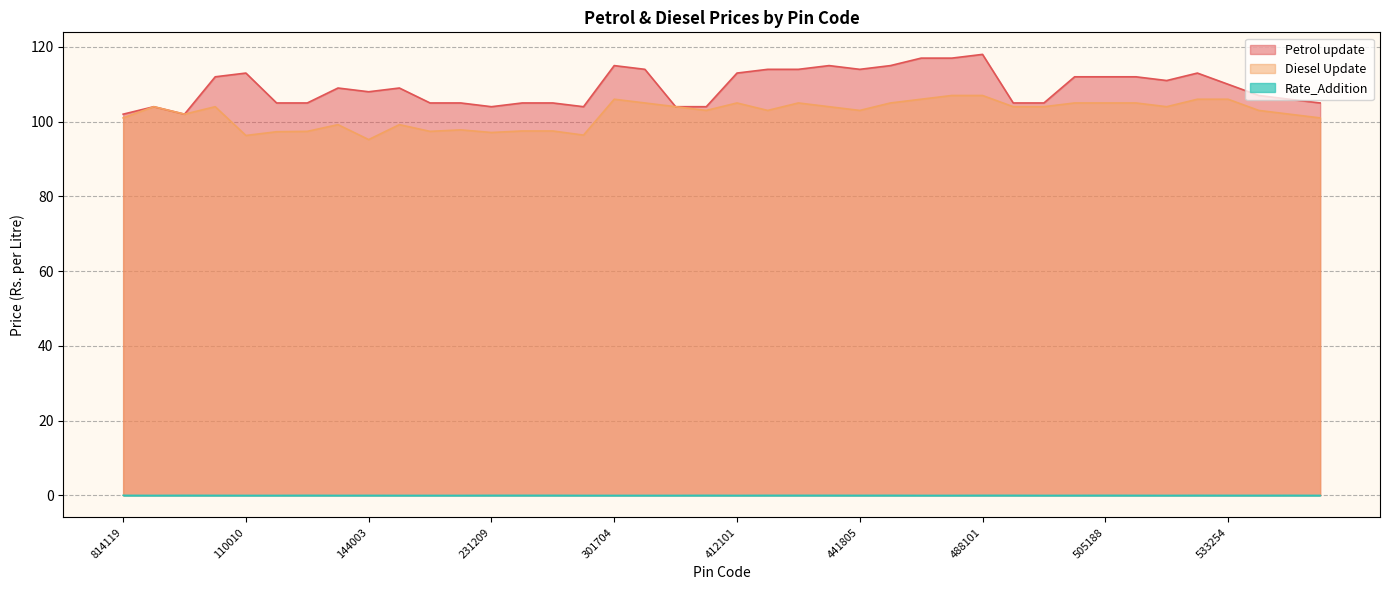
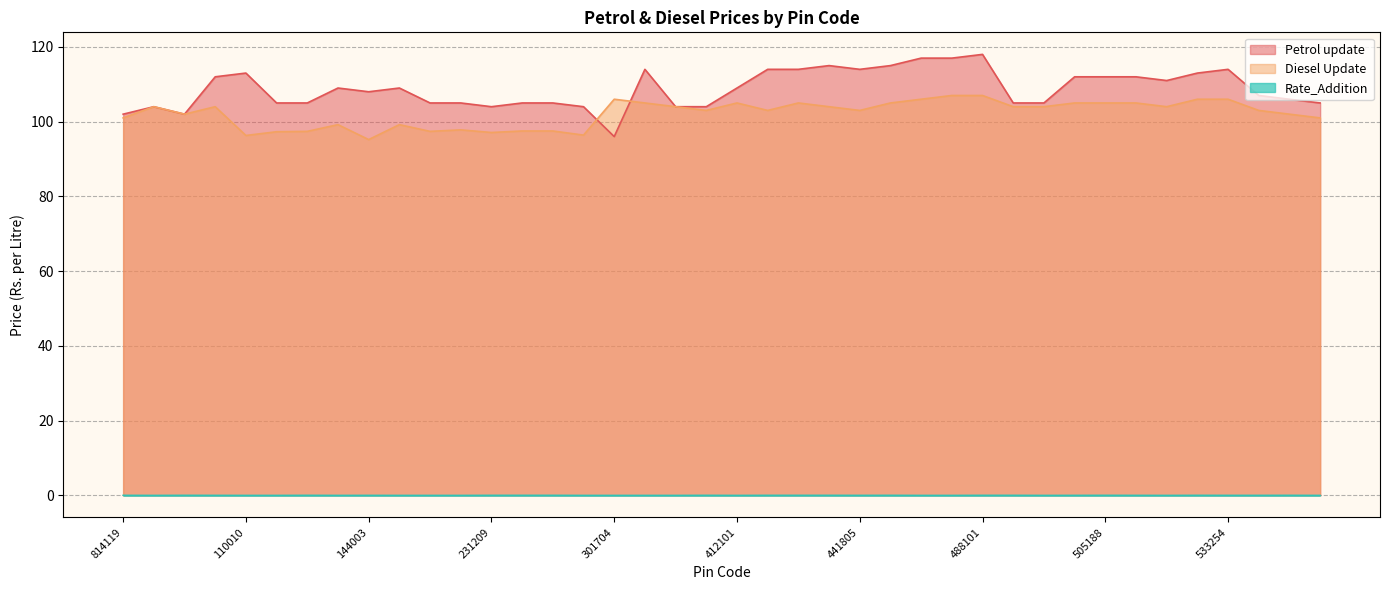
  {
    "Petrol update": {
      "814119": 102,
      "110010": 113,
      "144003": 108,
      "231209": 104,
-     "301704": 115,
-     "412101": 113,
+     "301704": 96,
+     "412101": 109,
      "441805": 114,
      "488101": 118,
      "505188": 112,
-     "533254": 110
+     "533254": 114
    },
    "Diesel Update": {
      "814119": 101,
      "110010": 96,
      "144003": 95,
      "231209": 97,
      "301704": 106,
      "412101": 105,
      "441805": 103,
      "488101": 107,
      "505188": 105,
      "533254": 106
    },
    "Rate_Addition": {
      "814119": 0,
      "110010": 0,
      "144003": 0,
      "231209": 0,
      "301704": 0,
      "412101": 0,
      "441805": 0,
      "488101": 0,
      "505188": 0,
      "533254": 0
    }
  }
